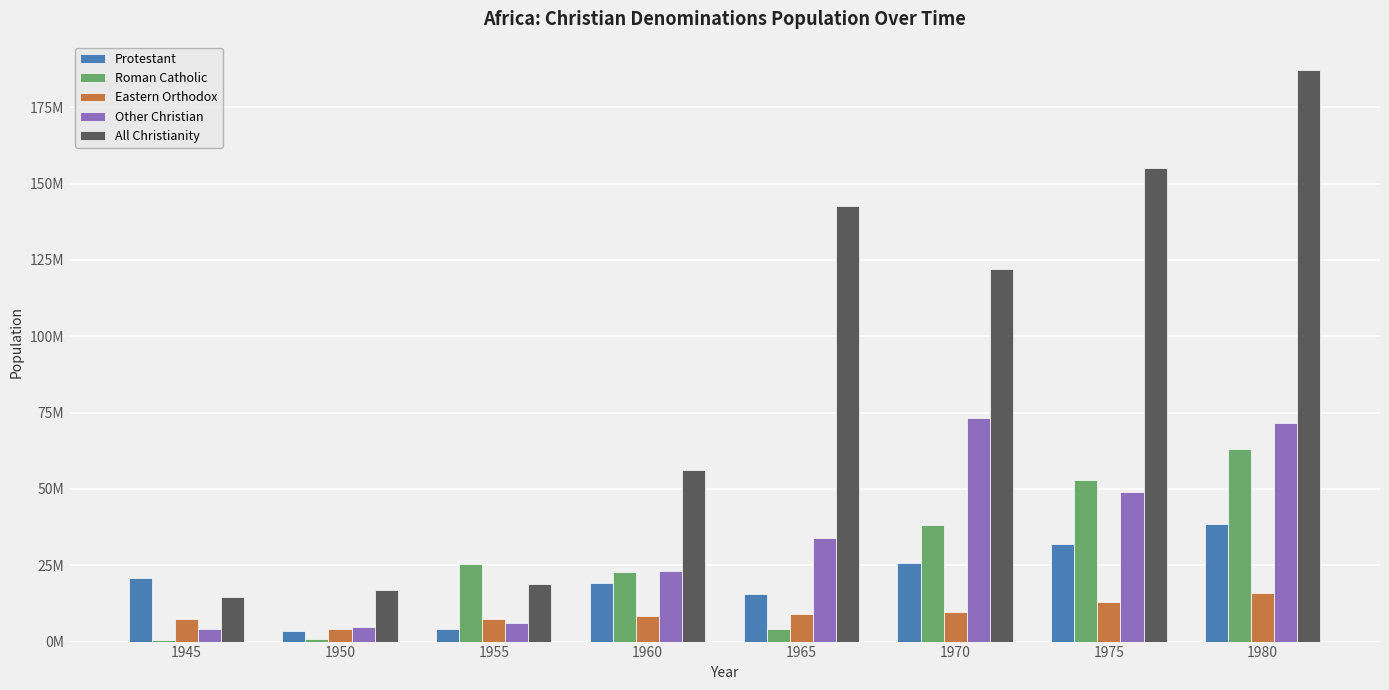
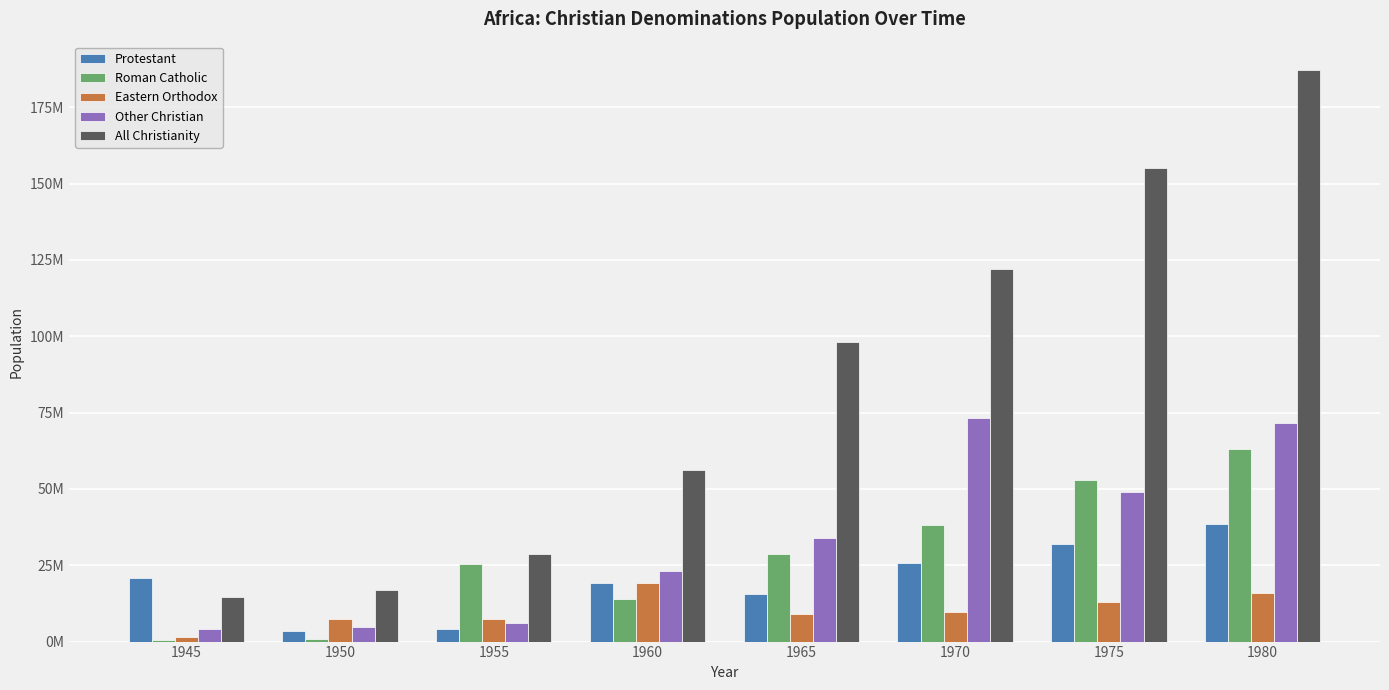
  {
    "Protestant": {
      "1945": 21000000,
      "1950": 3000000,
      "1955": 4000000,
      "1960": 19000000,
      "1965": 16000000,
      "1970": 26000000,
      "1975": 32000000,
      "1980": 39000000
    },
    "Roman Catholic": {
      "1955": 25000000,
-     "1960": 23000000,
-     "1965": 4000000,
+     "1960": 14000000,
+     "1965": 29000000,
      "1970": 38000000,
      "1975": 53000000,
      "1980": 63000000
    },
    "Eastern Orthodox": {
-     "1945": 7000000,
-     "1950": 4000000,
+     "1945": 2000000,
+     "1950": 7000000,
      "1955": 7000000,
-     "1960": 8000000,
+     "1960": 19000000,
      "1965": 9000000,
      "1970": 10000000,
      "1975": 13000000,
      "1980": 16000000
    },
    "Other Christian": {
      "1945": 4000000,
      "1950": 5000000,
      "1955": 6000000,
      "1960": 23000000,
      "1965": 34000000,
      "1970": 73000000,
      "1975": 49000000,
      "1980": 72000000
    },
    "All Christianity": {
      "1945": 15000000,
      "1950": 17000000,
-     "1955": 19000000,
+     "1955": 29000000,
      "1960": 56000000,
-     "1965": 143000000,
+     "1965": 98000000,
      "1970": 122000000,
      "1975": 155000000,
      "1980": 187000000
    }
  }
